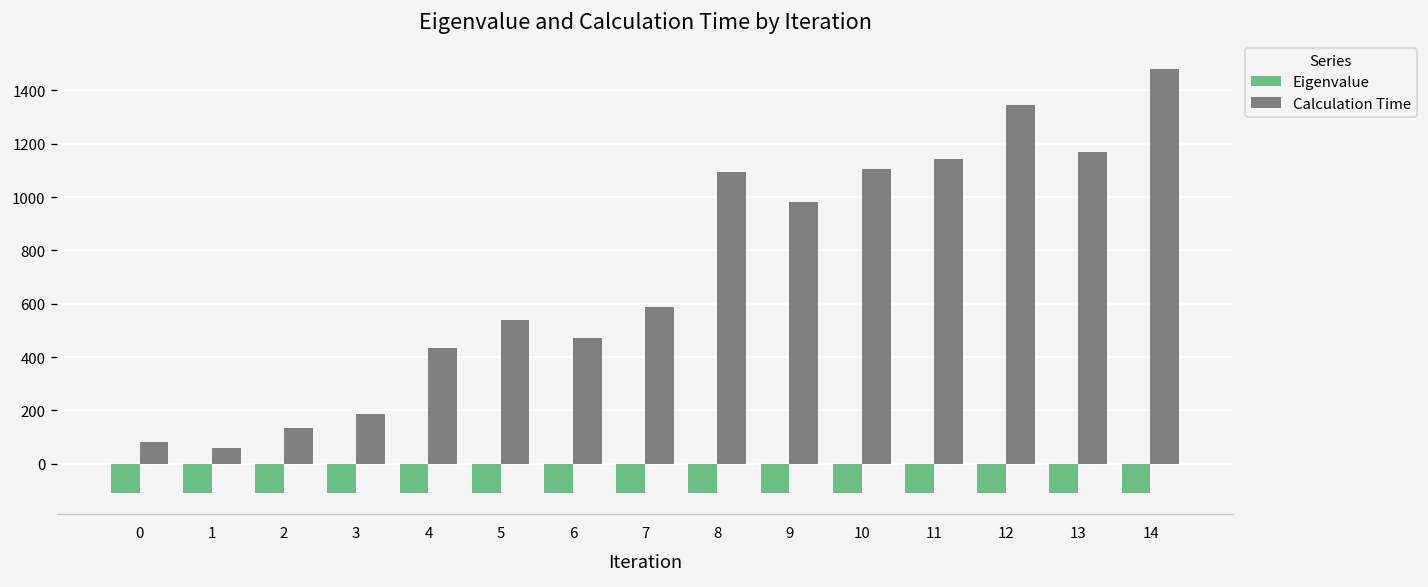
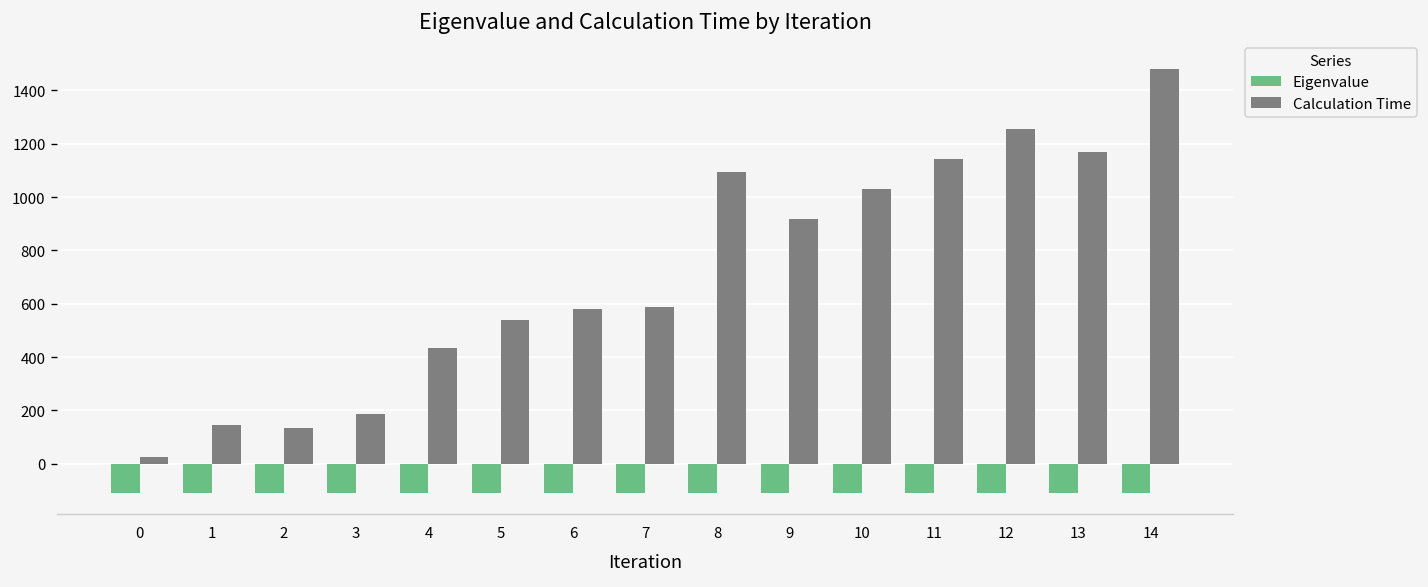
  {
    "Eigenvalue": {
      "0": -110,
      "1": -110,
      "2": -110,
      "3": -110,
      "4": -110,
      "5": -110,
      "6": -110,
      "7": -110,
      "8": -110,
      "9": -110,
      "10": -110,
      "11": -110,
      "12": -110,
      "13": -110,
      "14": -110
    },
    "Calculation Time": {
-     "0": 80,
-     "1": 60,
+     "0": 30,
+     "1": 150,
      "2": 130,
      "3": 190,
      "4": 430,
      "5": 540,
-     "6": 470,
+     "6": 580,
      "7": 590,
      "8": 1100,
-     "9": 980,
-     "10": 1100,
+     "9": 920,
+     "10": 1030,
      "11": 1140,
-     "12": 1350,
+     "12": 1260,
      "13": 1170,
      "14": 1480
    }
  }
